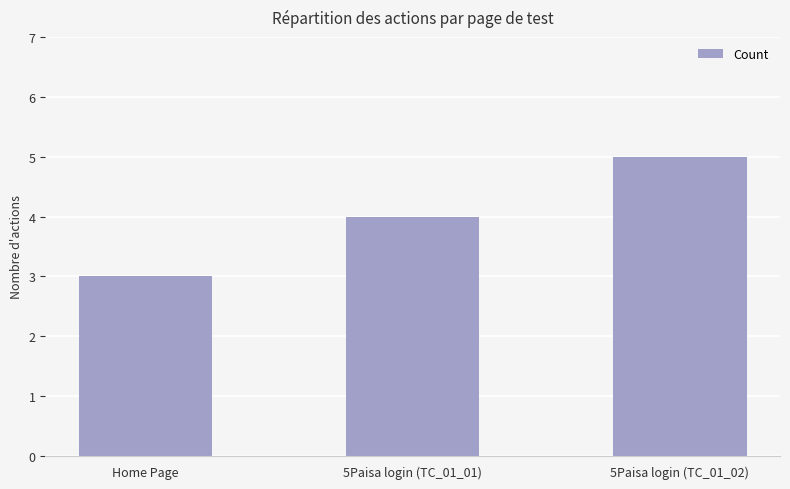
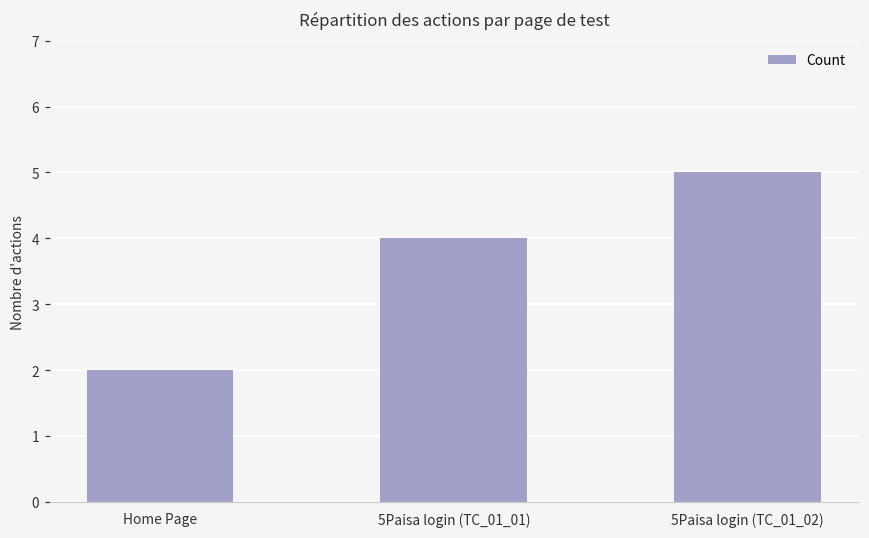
  {
-   "Home Page": 3,
+   "Home Page": 2,
    "5Paisa login (TC_01_01)": 4,
    "5Paisa login (TC_01_02)": 5
  }
